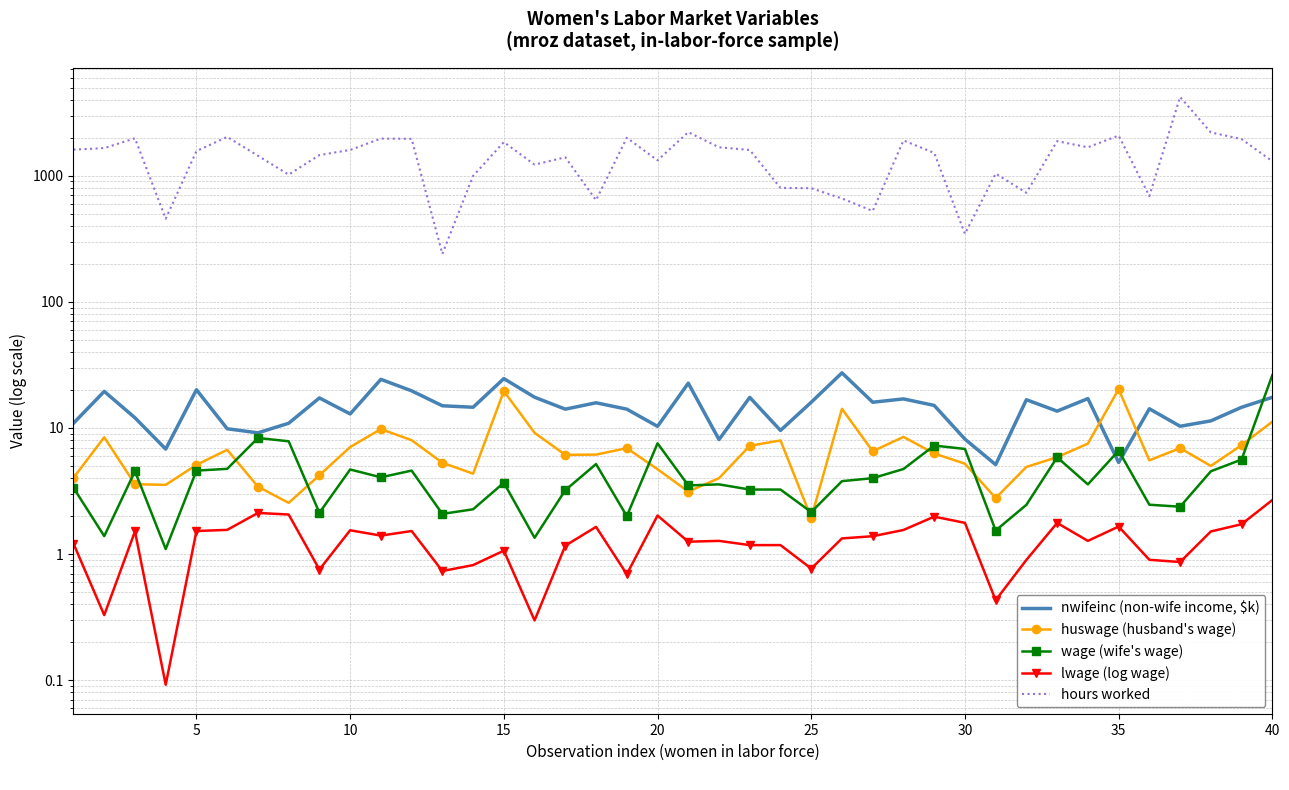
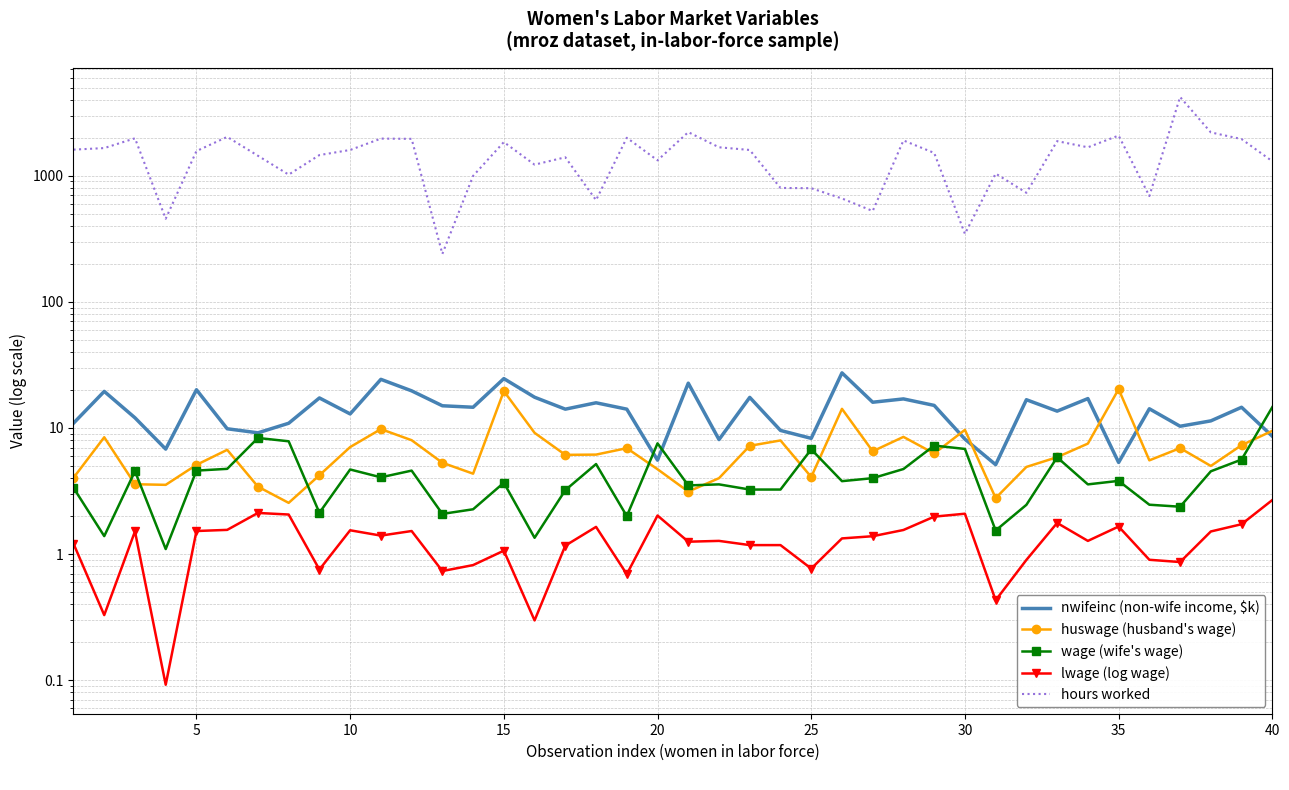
  {
    "nwifeinc (non-wife income, $k)": {
      "5": 20,
      "10": 13,
      "15": 25,
-     "20": 10,
-     "25": 16,
+     "20": 6,
+     "25": 8,
      "30": 8,
      "35": 5.3,
-     "40": 18
+     "40": 9
    },
    "huswage (husband's wage)": {
      "5": 5.1,
      "10": 7,
      "15": 20,
      "20": 4.7,
-     "25": 1.9,
-     "30": 5.2,
+     "25": 4.1,
+     "30": 10,
      "35": 20,
-     "40": 11
+     "40": 9
    },
    "wage (wife's wage)": {
      "5": 4.6,
      "10": 4.7,
      "15": 3.7,
      "20": 8,
-     "25": 2.2,
+     "25": 7,
      "30": 7,
-     "35": 7,
-     "40": 26
+     "35": 3.8,
+     "40": 15
    },
    "lwage (log wage)": {
      "5": 1.5,
      "10": 1.5,
      "15": 1.1,
      "20": 2.0,
      "25": 0.8,
-     "30": 1.8,
+     "30": 2.1,
      "35": 1.7,
      "40": 2.7
    },
    "hours worked": {
      "5": 1600,
      "10": 1600,
      "15": 1800,
      "20": 1300,
      "25": 800,
      "30": 350,
      "35": 2100,
      "40": 1300
    }
  }
